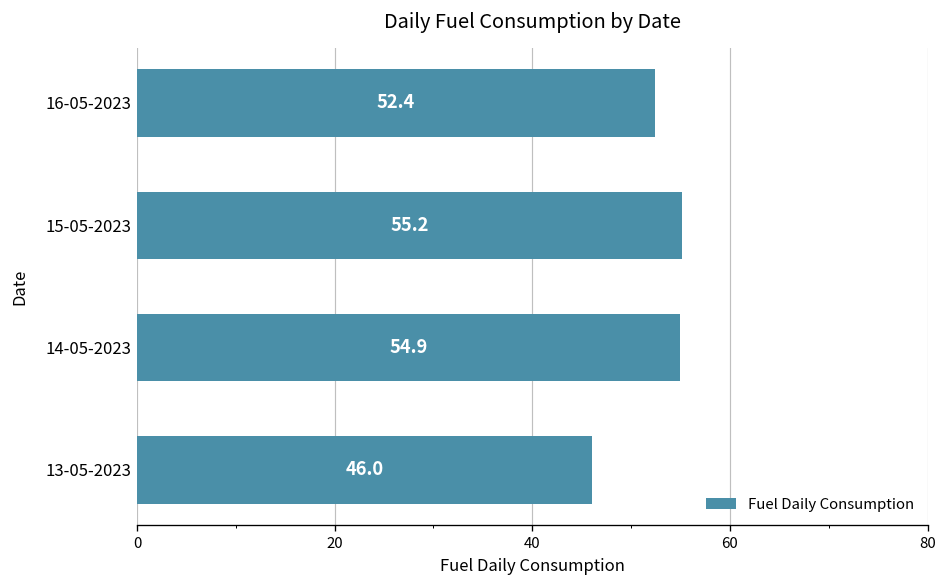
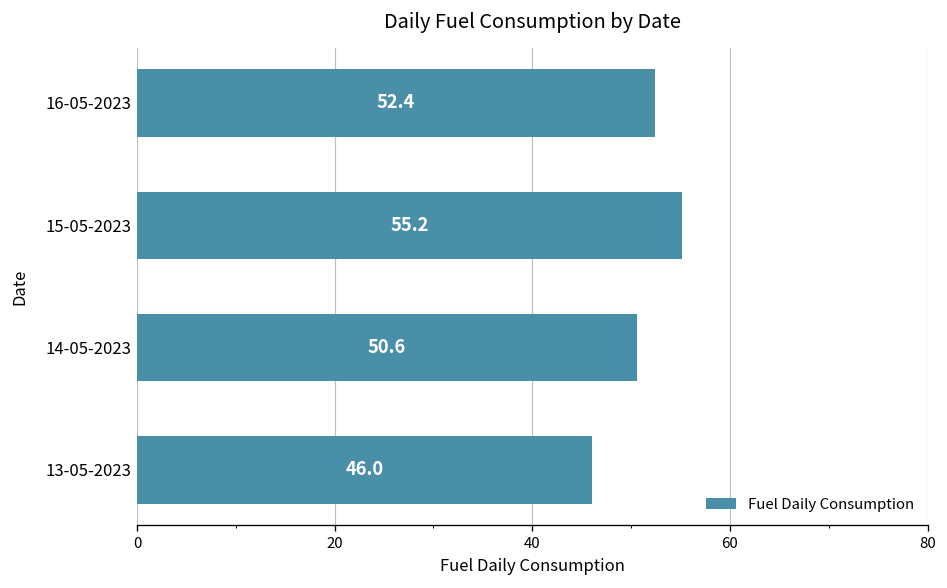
  {
    "16-05-2023": 52.4,
    "15-05-2023": 55.2,
-   "14-05-2023": 54.9,
+   "14-05-2023": 50.6,
    "13-05-2023": 46.0
  }
